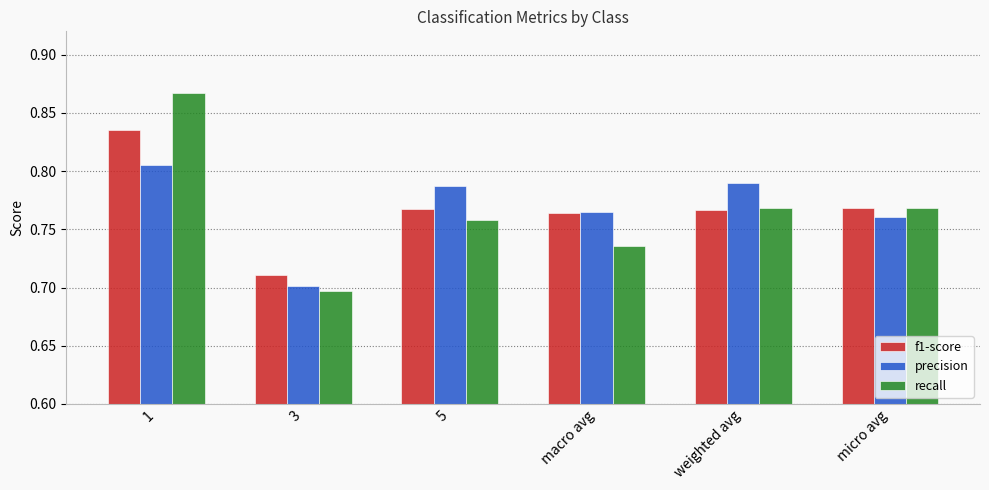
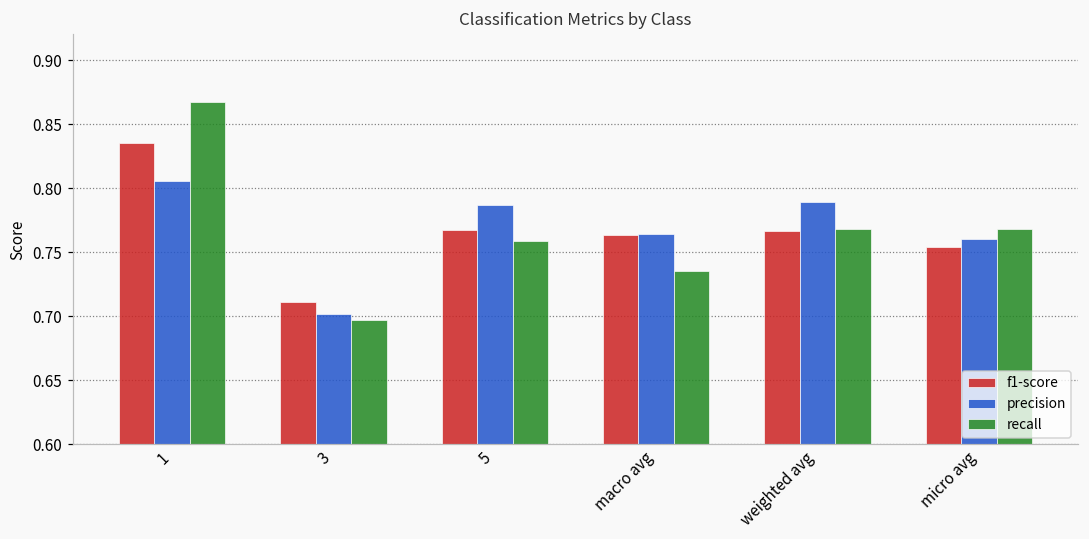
  {
    "f1-score": {
      "1": 0.835,
      "3": 0.711,
      "5": 0.767,
      "macro avg": 0.764,
      "weighted avg": 0.767,
-     "micro avg": 0.768
+     "micro avg": 0.754
    },
    "precision": {
      "1": 0.805,
      "3": 0.701,
      "5": 0.787,
      "macro avg": 0.765,
      "weighted avg": 0.789,
      "micro avg": 0.761
    },
    "recall": {
      "1": 0.867,
      "3": 0.697,
      "5": 0.758,
      "macro avg": 0.735,
      "weighted avg": 0.768,
      "micro avg": 0.768
    }
  }
